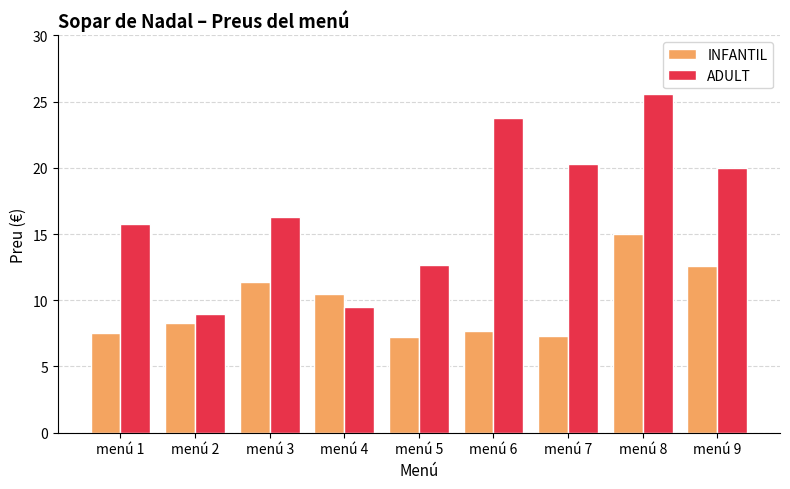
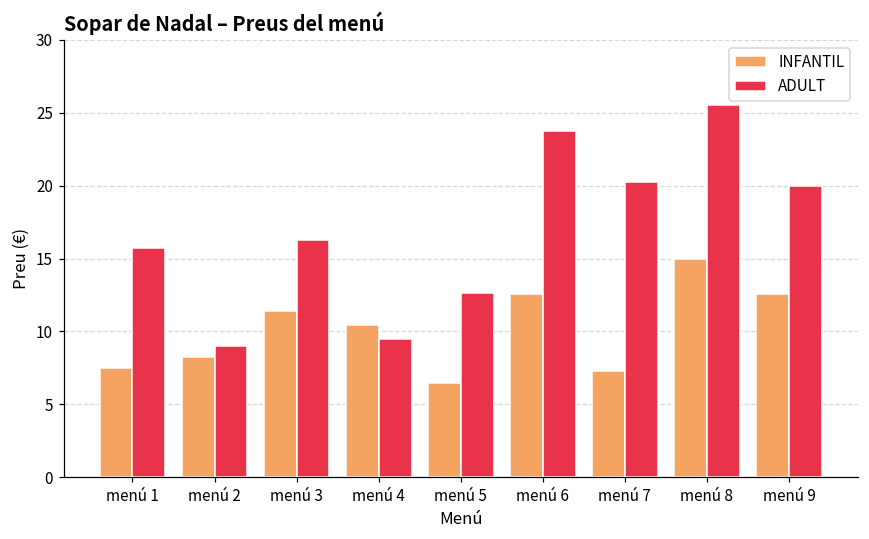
  {
    "INFANTIL": {
      "menú 1": 7.5,
      "menú 2": 8.3,
      "menú 3": 11.4,
      "menú 4": 10.5,
-     "menú 5": 7.2,
-     "menú 6": 7.7,
+     "menú 5": 6.5,
+     "menú 6": 12.5,
      "menú 7": 7.3,
      "menú 8": 15.0,
      "menú 9": 12.6
    },
    "ADULT": {
      "menú 1": 15.8,
      "menú 2": 9.0,
      "menú 3": 16.3,
      "menú 4": 9.5,
      "menú 5": 12.7,
      "menú 6": 23.8,
      "menú 7": 20.3,
      "menú 8": 25.6,
      "menú 9": 20.0
    }
  }
